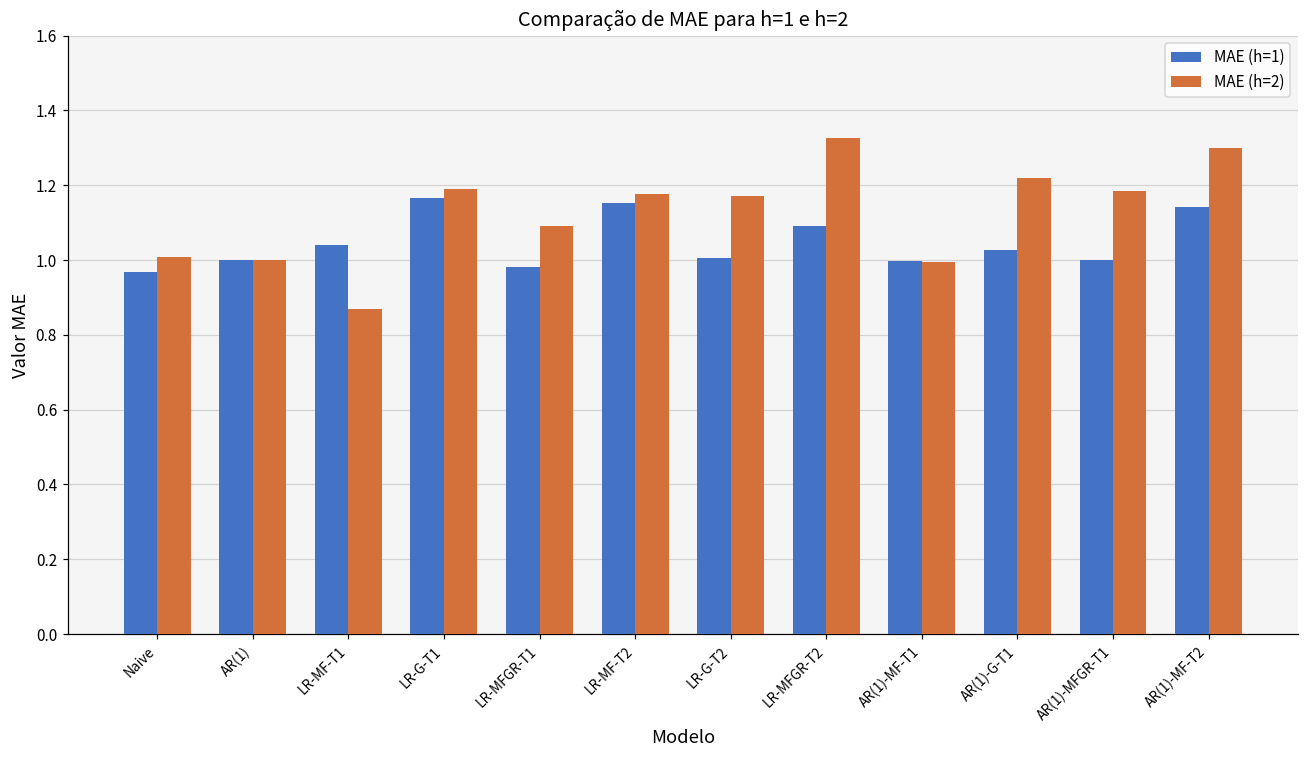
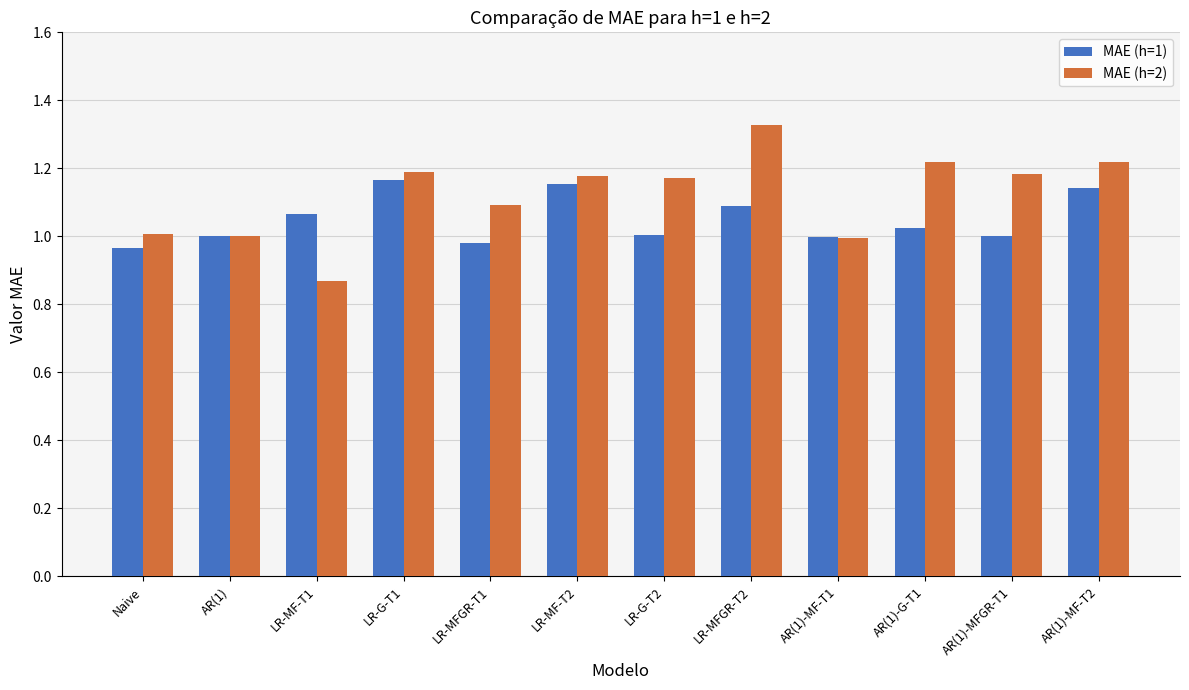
  {
    "MAE (h=1)": {
      "Naive": 0.97,
      "AR(1)": 1.00,
-     "LR-MF-T1": 1.04,
+     "LR-MF-T1": 1.07,
      "LR-G-T1": 1.17,
      "LR-MFGR-T1": 0.98,
      "LR-MF-T2": 1.15,
      "LR-G-T2": 1.00,
      "LR-MFGR-T2": 1.09,
      "AR(1)-MF-T1": 1.00,
      "AR(1)-G-T1": 1.03,
      "AR(1)-MFGR-T1": 1.00,
      "AR(1)-MF-T2": 1.14
    },
    "MAE (h=2)": {
      "Naive": 1.01,
      "AR(1)": 1.00,
      "LR-MF-T1": 0.87,
      "LR-G-T1": 1.19,
      "LR-MFGR-T1": 1.09,
      "LR-MF-T2": 1.18,
      "LR-G-T2": 1.17,
      "LR-MFGR-T2": 1.33,
      "AR(1)-MF-T1": 0.99,
      "AR(1)-G-T1": 1.22,
      "AR(1)-MFGR-T1": 1.18,
-     "AR(1)-MF-T2": 1.30
+     "AR(1)-MF-T2": 1.22
    }
  }
